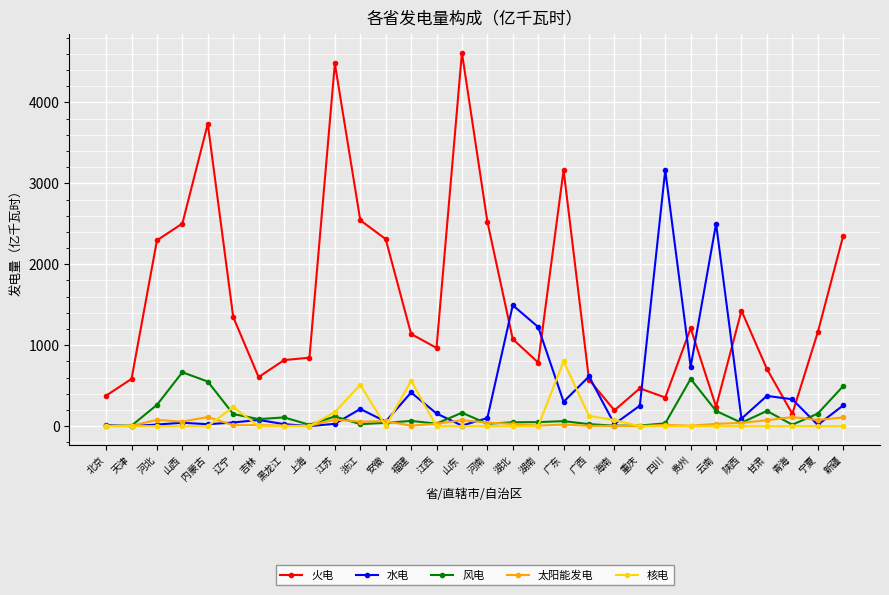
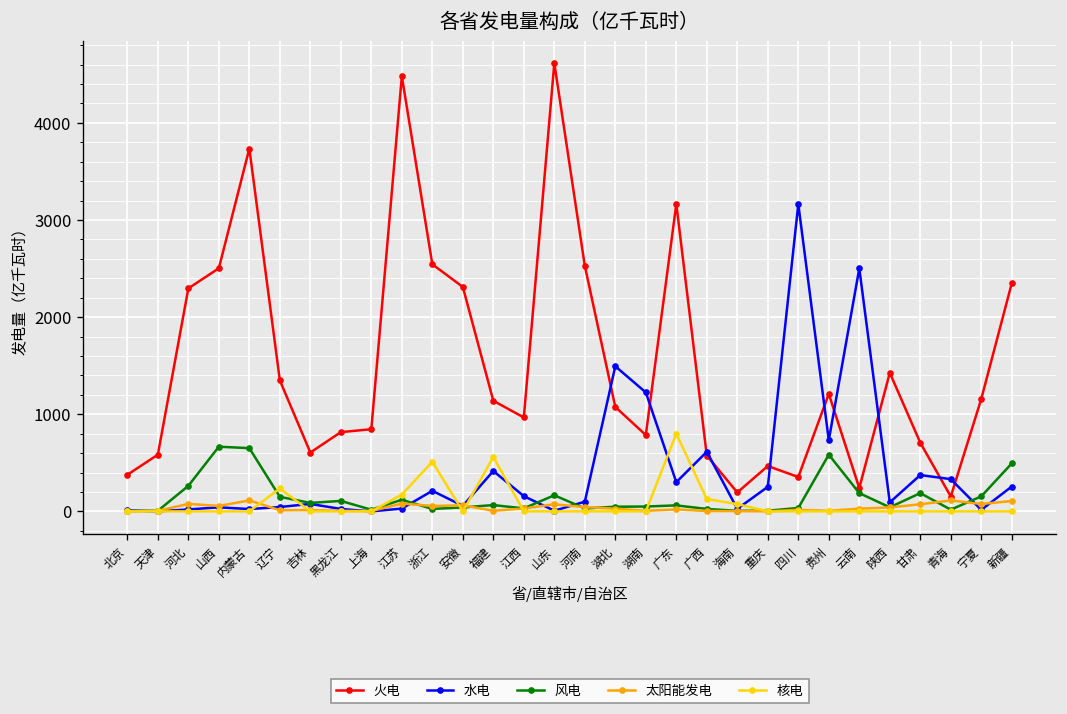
  {
    "火电": {
      "北京": 400,
      "天津": 600,
      "河北": 2300,
      "山西": 2500,
      "内蒙古": 3700,
      "辽宁": 1300,
      "吉林": 600,
      "黑龙江": 800,
      "上海": 800,
      "江苏": 4500,
      "浙江": 2500,
      "安徽": 2300,
      "福建": 1100,
      "江西": 1000,
      "山东": 4600,
      "河南": 2500,
      "湖北": 1100,
      "湖南": 800,
      "广东": 3200,
      "广西": 600,
      "海南": 200,
      "重庆": 500,
      "四川": 400,
      "贵州": 1200,
      "云南": 200,
      "陕西": 1400,
      "甘肃": 700,
      "青海": 200,
      "宁夏": 1200,
      "新疆": 2300
    },
    "水电": {
      "辽宁": 0,
      "江苏": 0,
      "浙江": 200,
      "福建": 400,
      "江西": 200,
      "河南": 100,
      "湖北": 1500,
      "湖南": 1200,
      "广东": 300,
      "广西": 600,
      "重庆": 300,
      "四川": 3200,
      "贵州": 700,
      "云南": 2500,
      "陕西": 100,
      "甘肃": 400,
      "青海": 300,
      "新疆": 300
    },
    "风电": {
      "河北": 300,
      "山西": 700,
-     "内蒙古": 600,
+     "内蒙古": 700,
      "辽宁": 200,
      "黑龙江": 100,
      "江苏": 100,
      "福建": 100,
      "山东": 200,
      "湖南": 100,
      "广东": 100,
      "贵州": 600,
      "云南": 200,
      "甘肃": 200,
      "宁夏": 200,
      "新疆": 500
    }
  }
